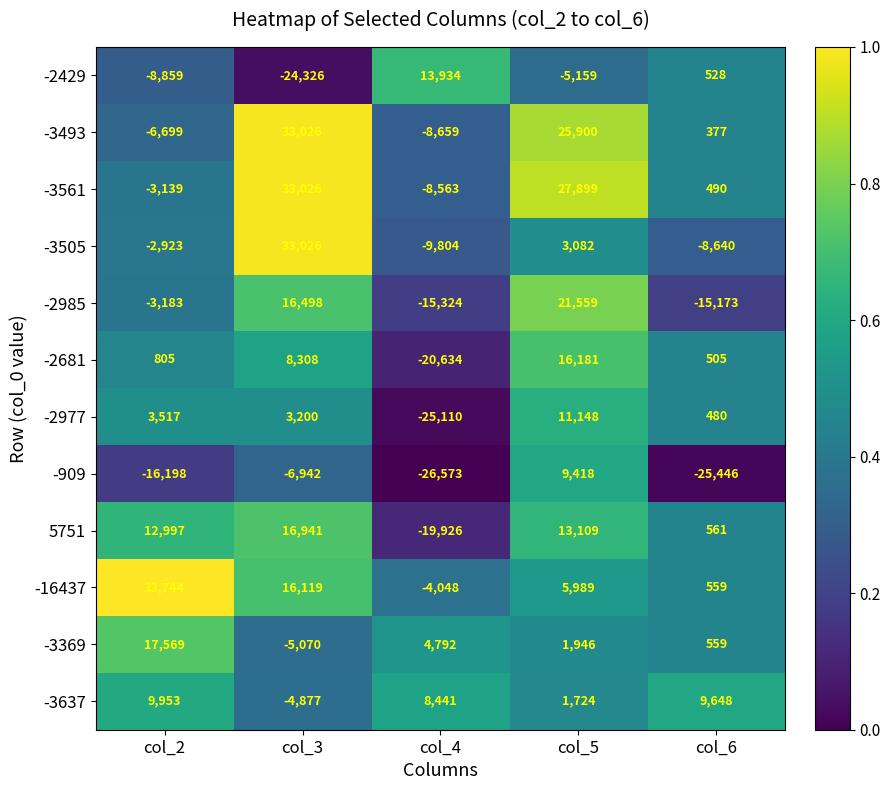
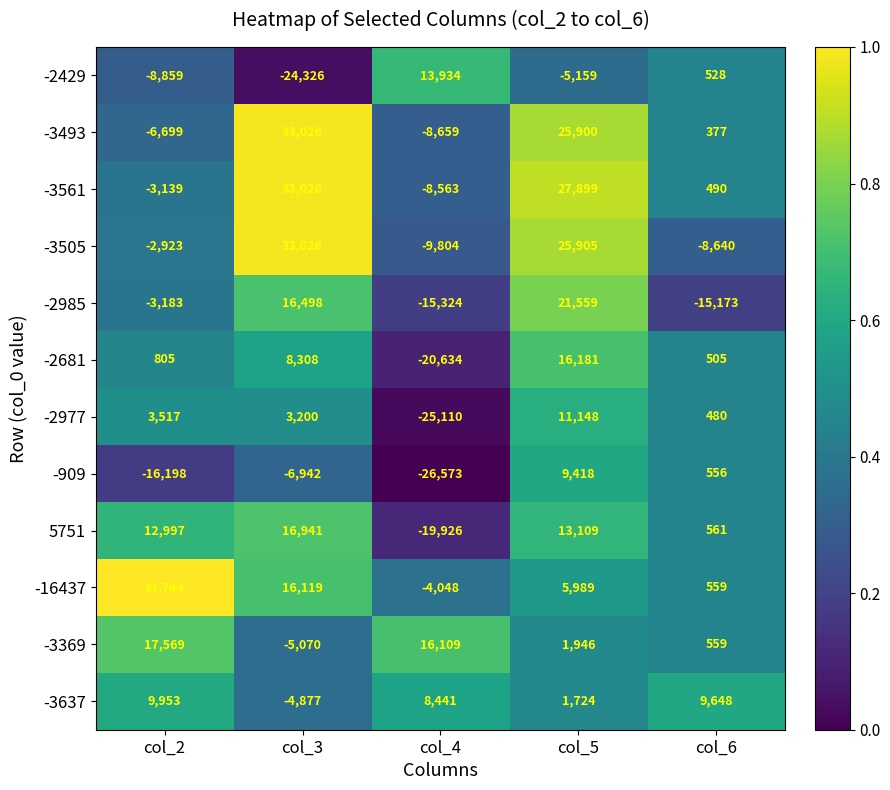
  {
    "-2429": {
      "col_2": "-8,859",
      "col_3": "-24,326",
      "col_4": "13,934",
      "col_5": "-5,159",
      "col_6": "528"
    },
    "-3493": {
      "col_2": "-6,699",
      "col_4": "-8,659",
      "col_5": "25,900",
      "col_6": "377"
    },
    "-3561": {
      "col_2": "-3,139",
      "col_4": "-8,563",
      "col_5": "27,899",
      "col_6": "490"
    },
    "-3505": {
      "col_2": "-2,923",
      "col_4": "-9,804",
-     "col_5": "3,082",
+     "col_5": "25,905",
      "col_6": "-8,640"
    },
    "-2985": {
      "col_2": "-3,183",
      "col_3": "16,498",
      "col_4": "-15,324",
      "col_5": "21,559",
      "col_6": "-15,173"
    },
    "-2681": {
      "col_2": "805",
      "col_3": "8,308",
      "col_4": "-20,634",
      "col_5": "16,181",
      "col_6": "505"
    },
    "-2977": {
      "col_2": "3,517",
      "col_3": "3,200",
      "col_4": "-25,110",
      "col_5": "11,148",
      "col_6": "480"
    },
    "-909": {
      "col_2": "-16,198",
      "col_3": "-6,942",
      "col_4": "-26,573",
      "col_5": "9,418",
-     "col_6": "-25,446"
+     "col_6": "556"
    },
    "5751": {
      "col_2": "12,997",
      "col_3": "16,941",
      "col_4": "-19,926",
      "col_5": "13,109",
      "col_6": "561"
    },
    "-16437": {
      "col_3": "16,119",
      "col_4": "-4,048",
      "col_5": "5,989",
      "col_6": "559"
    },
    "-3369": {
      "col_2": "17,569",
      "col_3": "-5,070",
-     "col_4": "4,792",
+     "col_4": "16,109",
      "col_5": "1,946",
      "col_6": "559"
    },
    "-3637": {
      "col_2": "9,953",
      "col_3": "-4,877",
      "col_4": "8,441",
      "col_5": "1,724",
      "col_6": "9,648"
    }
  }
